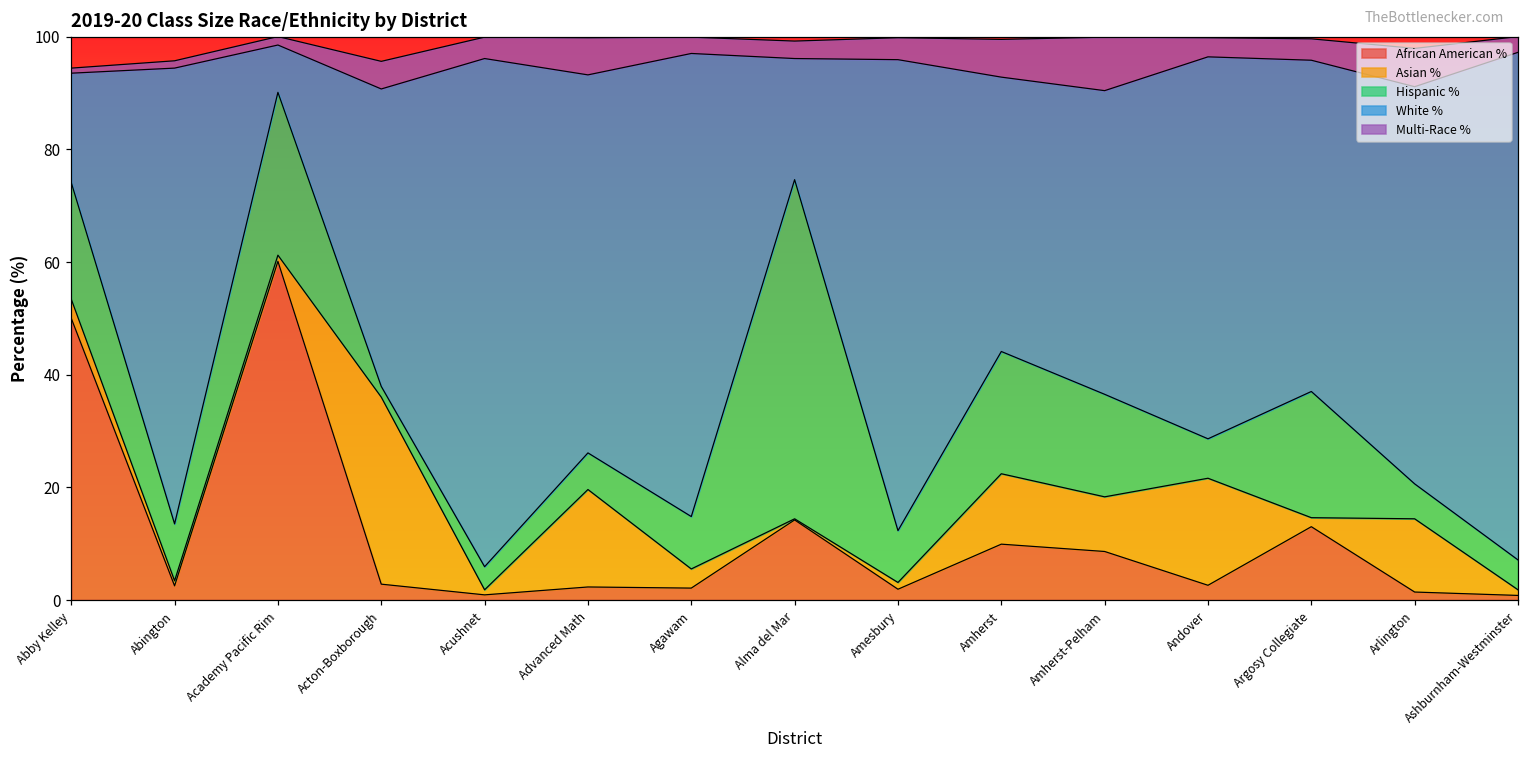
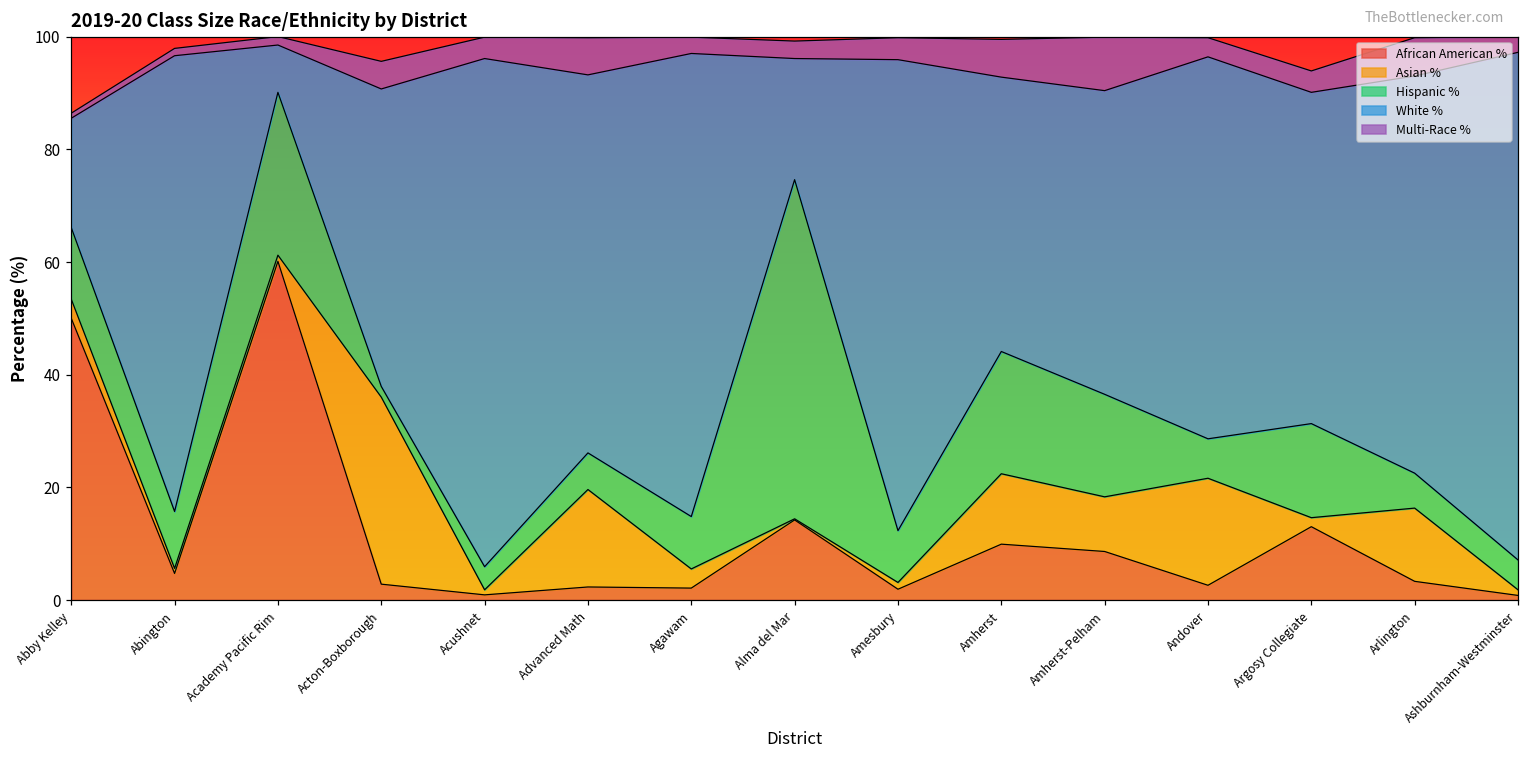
  {
    "African American %": {
      "Abby Kelley": 50,
-     "Abington": 3,
+     "Abington": 5,
      "Academy Pacific Rim": 60,
      "Acton-Boxborough": 3,
      "Acushnet": 1,
      "Advanced Math": 2,
      "Agawam": 2,
      "Amesbury": 2,
      "Amherst": 10,
      "Amherst-Pelham": 9,
      "Andover": 3,
      "Argosy Collegiate": 13,
-     "Arlington": 1,
+     "Arlington": 3,
      "Ashburnham-Westminster": 1
    },
    "Asian %": {
      "Abby Kelley": 3,
      "Abington": 1,
      "Academy Pacific Rim": 1,
      "Acton-Boxborough": 33,
      "Acushnet": 1,
      "Advanced Math": 17,
      "Agawam": 3,
      "Amesbury": 1,
      "Amherst": 12,
      "Amherst-Pelham": 10,
      "Andover": 19,
      "Argosy Collegiate": 2,
      "Arlington": 13,
      "Ashburnham-Westminster": 1
    },
    "Hispanic %": {
-     "Abby Kelley": 21,
+     "Abby Kelley": 13,
      "Abington": 10,
      "Academy Pacific Rim": 29,
      "Acton-Boxborough": 2,
      "Acushnet": 4,
      "Advanced Math": 7,
      "Agawam": 9,
      "Alma del Mar": 60,
      "Amesbury": 9,
      "Amherst": 22,
      "Amherst-Pelham": 18,
      "Andover": 7,
-     "Argosy Collegiate": 22,
+     "Argosy Collegiate": 17,
      "Arlington": 6,
      "Ashburnham-Westminster": 5
    },
    "White %": {
      "Abby Kelley": 19,
      "Abington": 81,
      "Academy Pacific Rim": 8,
      "Acton-Boxborough": 53,
      "Acushnet": 90,
      "Advanced Math": 67,
      "Agawam": 82,
      "Alma del Mar": 22,
      "Amesbury": 84,
      "Amherst": 49,
      "Amherst-Pelham": 54,
      "Andover": 68,
      "Argosy Collegiate": 59,
      "Ashburnham-Westminster": 90
    },
    "Multi-Race %": {
      "Abby Kelley": 1,
      "Abington": 1,
      "Academy Pacific Rim": 2,
      "Acton-Boxborough": 5,
      "Acushnet": 4,
      "Advanced Math": 7,
      "Agawam": 3,
      "Alma del Mar": 3,
      "Amesbury": 4,
      "Amherst": 7,
      "Amherst-Pelham": 10,
      "Andover": 3,
      "Argosy Collegiate": 4,
      "Ashburnham-Westminster": 3
    }
  }
